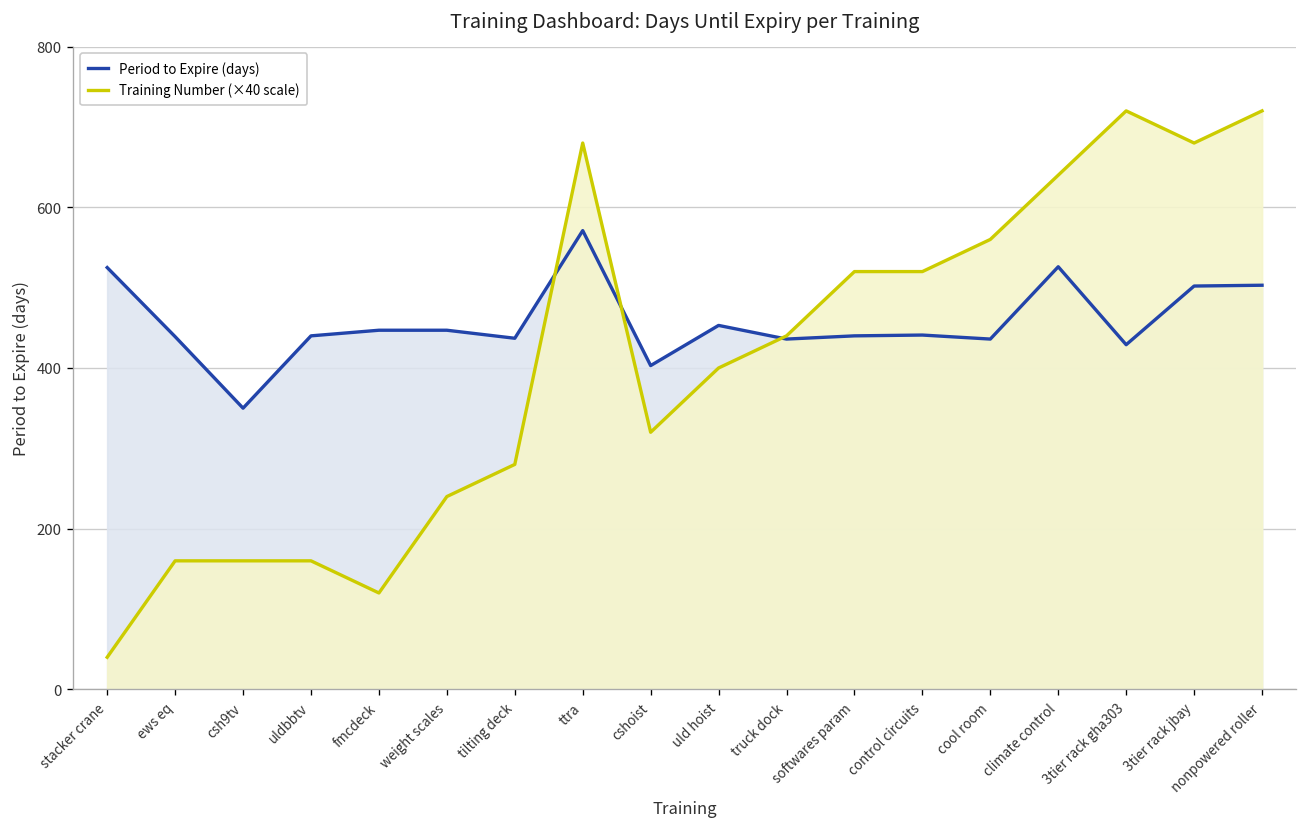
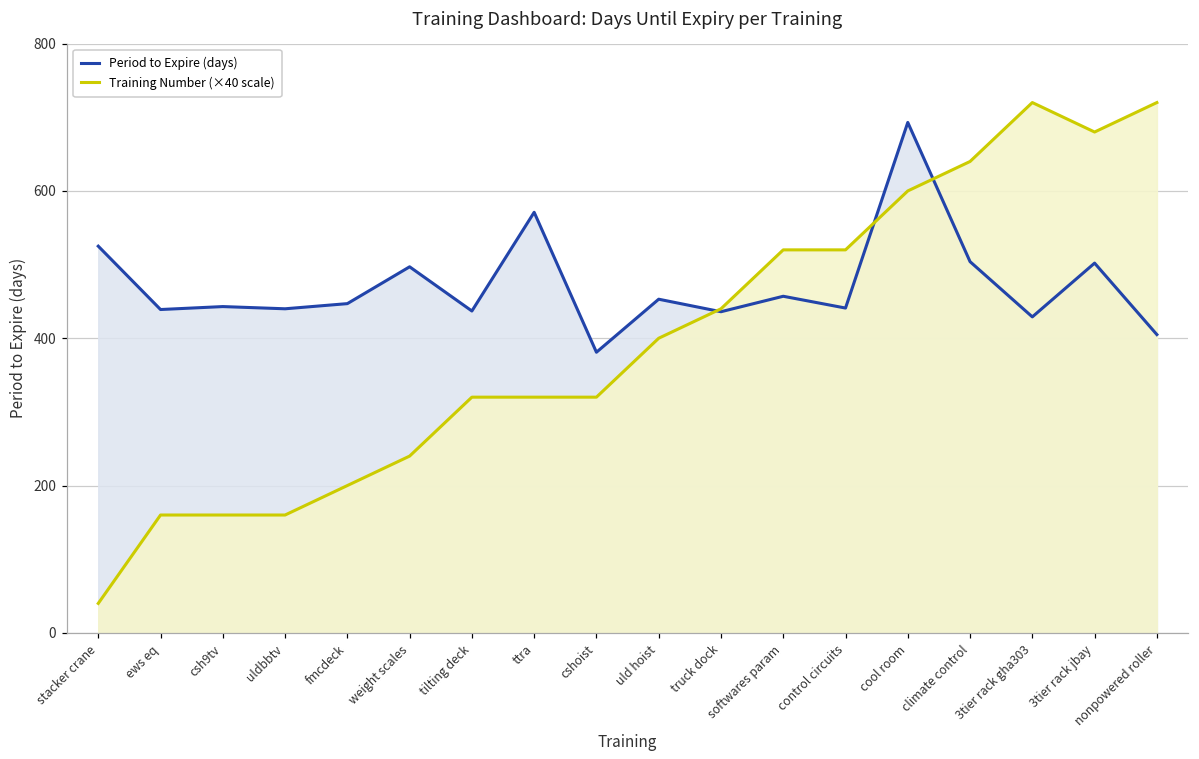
  {
    "Period to Expire (days)": {
      "stacker crane": 530,
      "ews eq": 440,
-     "csh9tv": 350,
+     "csh9tv": 440,
      "uldbbtv": 440,
      "fmcdeck": 450,
-     "weight scales": 450,
+     "weight scales": 500,
      "tilting deck": 440,
      "ttra": 570,
-     "cshoist": 400,
+     "cshoist": 380,
      "uld hoist": 450,
      "truck dock": 440,
-     "softwares param": 440,
+     "softwares param": 460,
      "control circuits": 440,
-     "cool room": 440,
-     "climate control": 530,
+     "cool room": 690,
+     "climate control": 500,
      "3tier rack gha303": 430,
      "3tier rack jbay": 500,
-     "nonpowered roller": 500
+     "nonpowered roller": 410
    },
    "Training Number (×40 scale)": {
      "stacker crane": 40,
      "ews eq": 160,
      "csh9tv": 160,
      "uldbbtv": 160,
-     "fmcdeck": 120,
+     "fmcdeck": 200,
      "weight scales": 240,
-     "tilting deck": 280,
-     "ttra": 680,
+     "tilting deck": 320,
+     "ttra": 320,
      "cshoist": 320,
      "uld hoist": 400,
      "truck dock": 440,
      "softwares param": 520,
      "control circuits": 520,
-     "cool room": 560,
+     "cool room": 600,
      "climate control": 640,
      "3tier rack gha303": 720,
      "3tier rack jbay": 680,
      "nonpowered roller": 720
    }
  }
